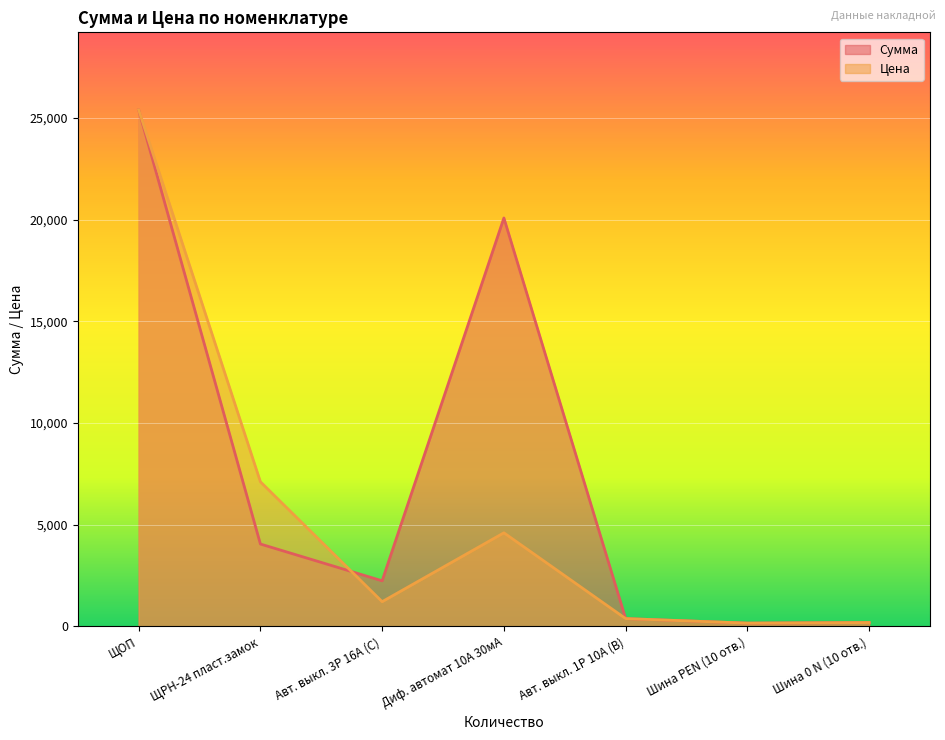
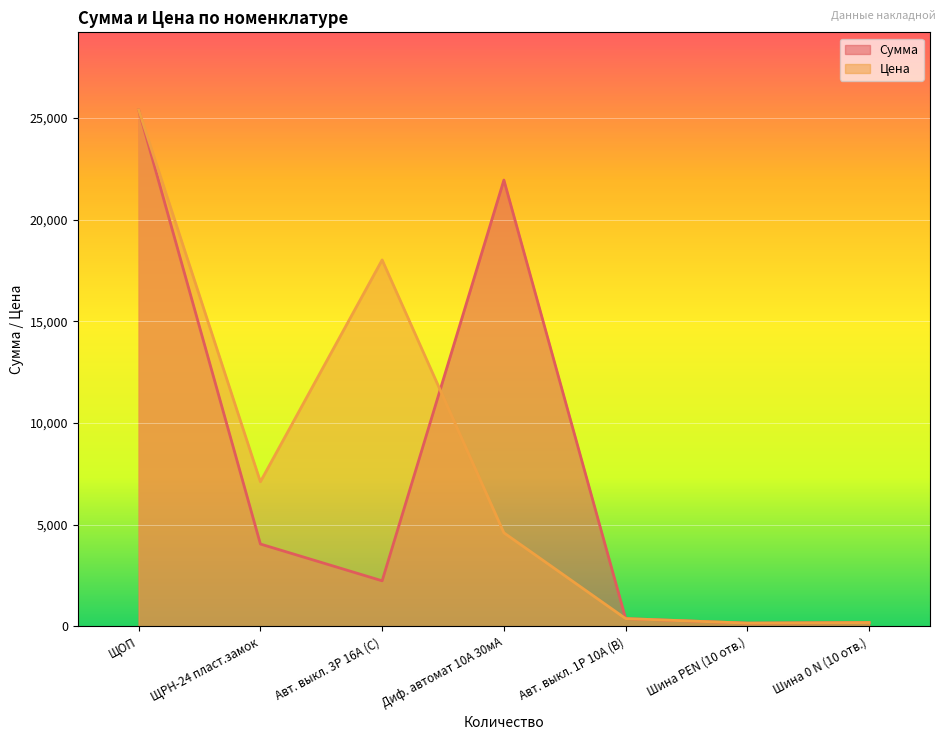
  {
    "Сумма": {
      "ЩРН-24 пласт.замок": "4,000",
      "Авт. выкл. 3P 16А (C)": "2,200",
-     "Диф. автомат 10А 30мА": "20,100"
+     "Диф. автомат 10А 30мА": "21,900"
    },
    "Цена": {
      "ЩРН-24 пласт.замок": "7,100",
-     "Авт. выкл. 3P 16А (C)": "1,200",
+     "Авт. выкл. 3P 16А (C)": "18,000",
      "Диф. автомат 10А 30мА": "4,600"
    }
  }
